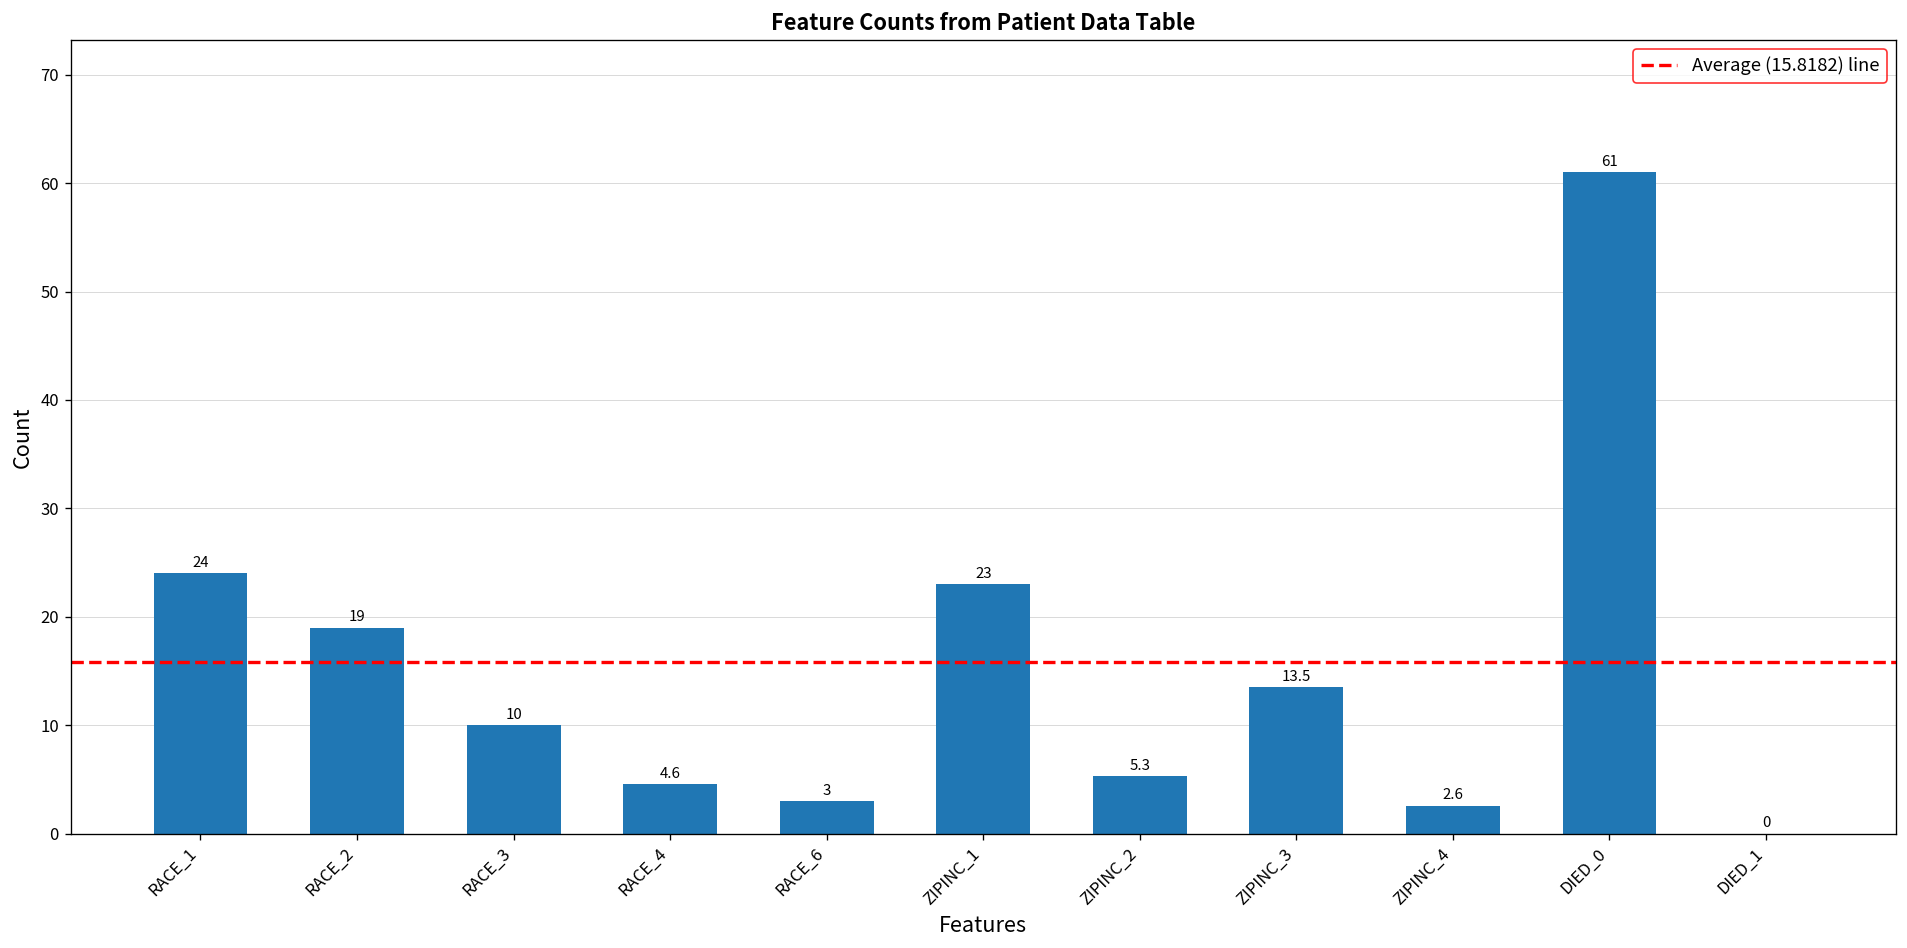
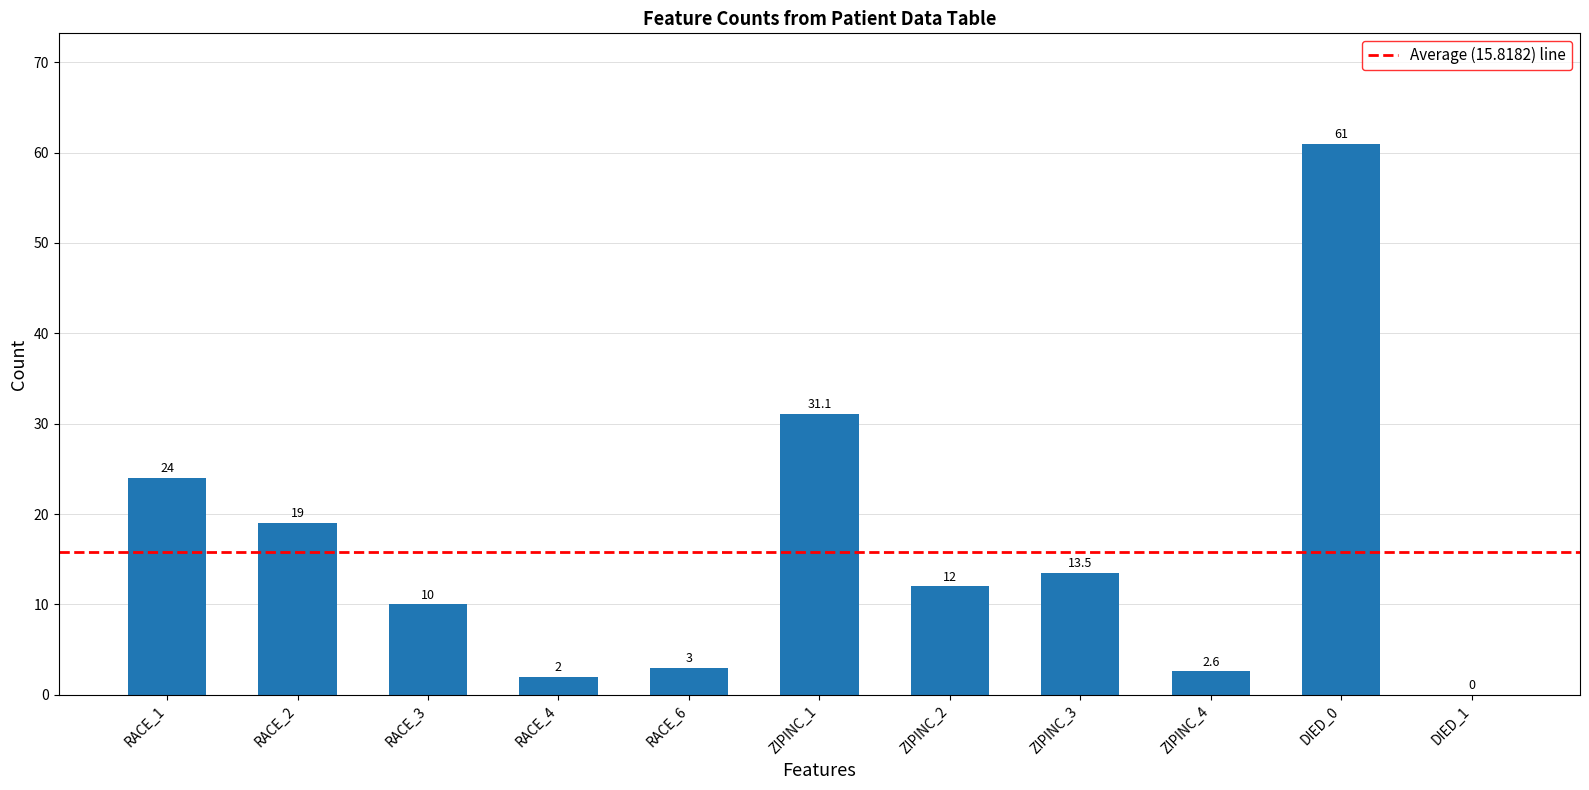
  {
    "RACE_1": 24,
    "RACE_2": 19,
    "RACE_3": 10,
-   "RACE_4": 4.6,
+   "RACE_4": 2,
    "RACE_6": 3,
-   "ZIPINC_1": 23,
-   "ZIPINC_2": 5.3,
+   "ZIPINC_1": 31.1,
+   "ZIPINC_2": 12,
    "ZIPINC_3": 13.5,
    "ZIPINC_4": 2.6,
    "DIED_0": 61,
    "DIED_1": 0
  }
